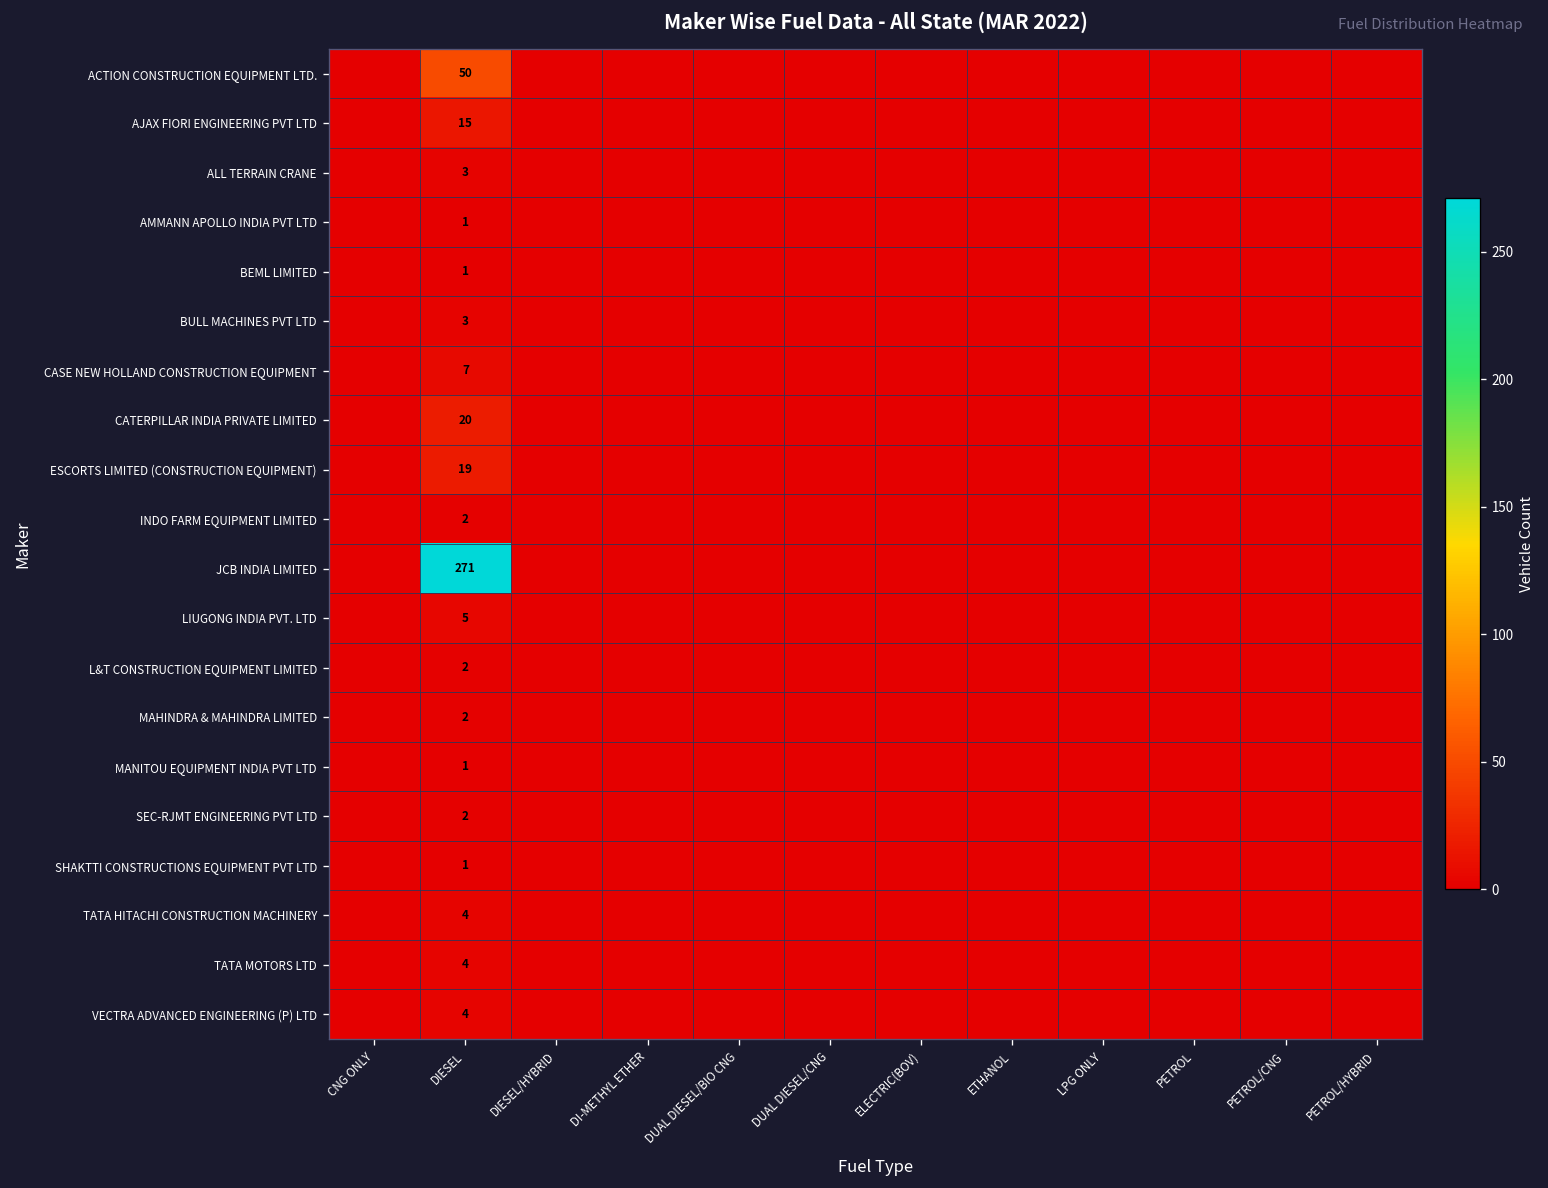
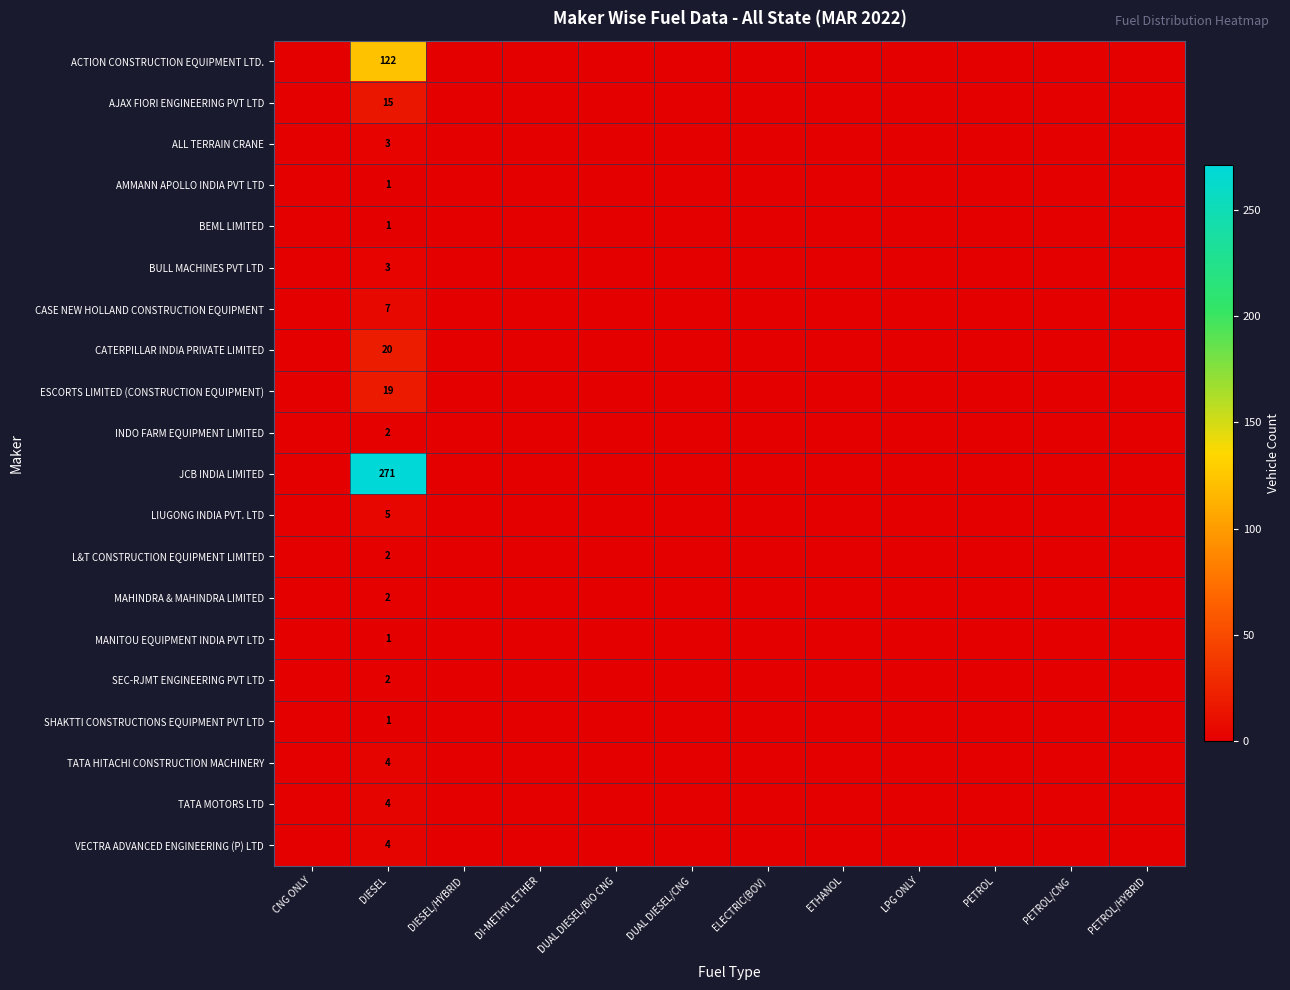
  {
    "ACTION CONSTRUCTION EQUIPMENT LTD.": {
-     "DIESEL": 50
+     "DIESEL": 122
    },
    "AJAX FIORI ENGINEERING PVT LTD": {
      "DIESEL": 15
    },
    "ALL TERRAIN CRANE": {
      "DIESEL": 3
    },
    "AMMANN APOLLO INDIA PVT LTD": {
      "DIESEL": 1
    },
    "BEML LIMITED": {
      "DIESEL": 1
    },
    "BULL MACHINES PVT LTD": {
      "DIESEL": 3
    },
    "CASE NEW HOLLAND CONSTRUCTION EQUIPMENT": {
      "DIESEL": 7
    },
    "CATERPILLAR INDIA PRIVATE LIMITED": {
      "DIESEL": 20
    },
    "ESCORTS LIMITED (CONSTRUCTION EQUIPMENT)": {
      "DIESEL": 19
    },
    "INDO FARM EQUIPMENT LIMITED": {
      "DIESEL": 2
    },
    "JCB INDIA LIMITED": {
      "DIESEL": 271
    },
    "LIUGONG INDIA PVT. LTD": {
      "DIESEL": 5
    },
    "L&T CONSTRUCTION EQUIPMENT LIMITED": {
      "DIESEL": 2
    },
    "MAHINDRA & MAHINDRA LIMITED": {
      "DIESEL": 2
    },
    "MANITOU EQUIPMENT INDIA PVT LTD": {
      "DIESEL": 1
    },
    "SEC-RJMT ENGINEERING PVT LTD": {
      "DIESEL": 2
    },
    "SHAKTTI CONSTRUCTIONS EQUIPMENT PVT LTD": {
      "DIESEL": 1
    },
    "TATA HITACHI CONSTRUCTION MACHINERY": {
      "DIESEL": 4
    },
    "TATA MOTORS LTD": {
      "DIESEL": 4
    },
    "VECTRA ADVANCED ENGINEERING (P) LTD": {
      "DIESEL": 4
    }
  }
